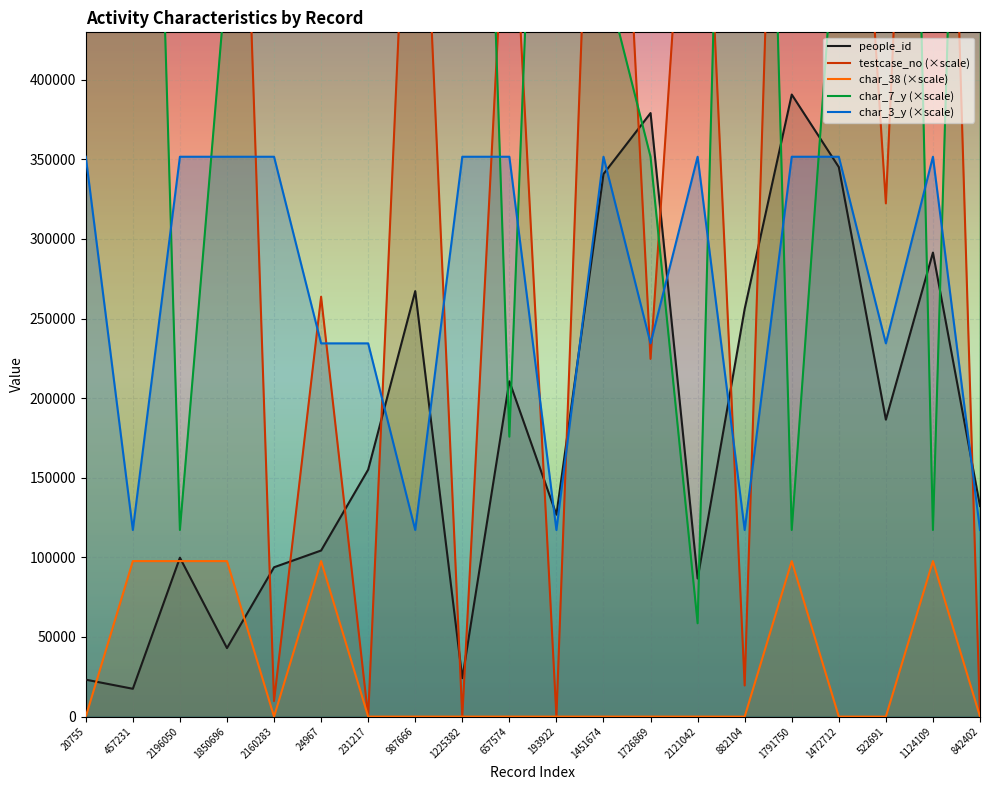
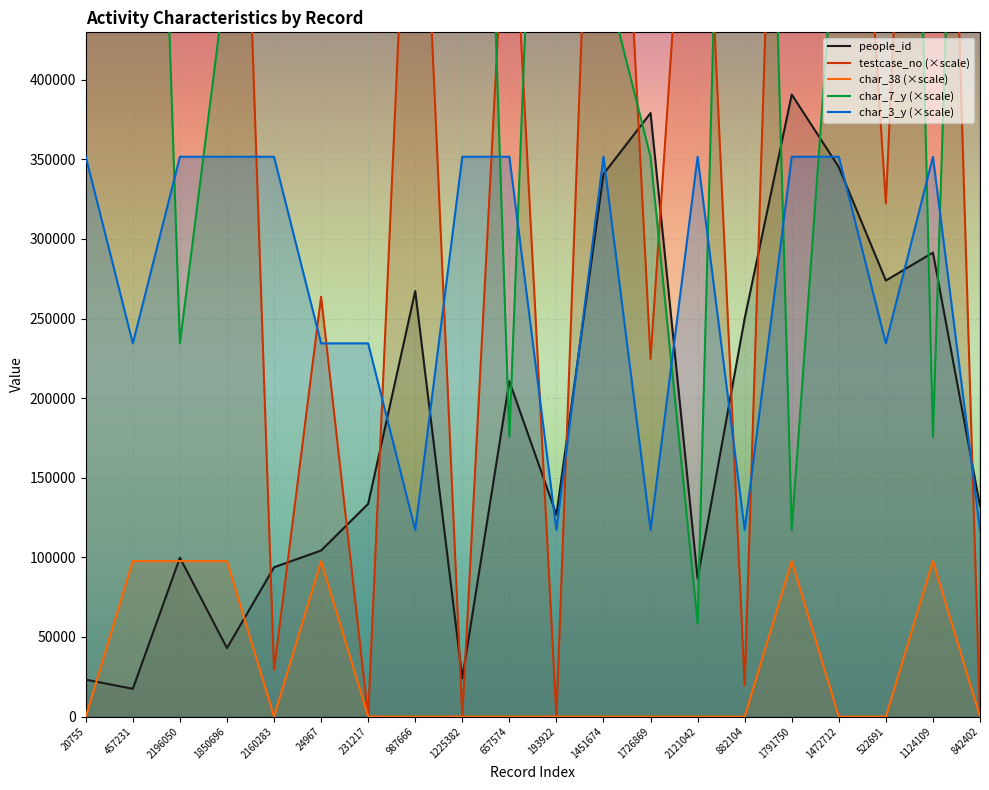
  {
    "people_id": {
      "20755": 23000,
      "457231": 17000,
      "2196050": 100000,
      "1850696": 43000,
      "2160283": 94000,
      "24967": 104000,
-     "231217": 155000,
+     "231217": 134000,
      "987666": 267000,
      "1225382": 24000,
      "657574": 211000,
      "193922": 127000,
      "1451674": 341000,
      "1726869": 379000,
      "2121042": 87000,
-     "882104": 256000,
+     "882104": 250000,
      "1791750": 391000,
      "1472712": 345000,
-     "522691": 186000,
+     "522691": 274000,
      "1124109": 291000,
      "842402": 132000
    },
    "testcase_no (×scale)": {
-     "2160283": 10000,
+     "2160283": 29000,
      "24967": 264000,
      "1726869": 225000,
      "882104": 20000,
      "522691": 322000
    },
    "char_38 (×scale)": {
      "20755": 0,
      "457231": 98000,
      "2196050": 98000,
      "1850696": 98000,
      "2160283": 0,
      "24967": 98000,
      "987666": 0,
      "657574": 0,
      "1451674": 0,
      "1726869": 0,
      "2121042": 0,
      "882104": 0,
      "1791750": 98000,
      "1472712": 0,
      "522691": 0,
      "1124109": 98000
    },
    "char_7_y (×scale)": {
-     "2196050": 117000,
+     "2196050": 234000,
      "657574": 176000,
      "1726869": 352000,
      "2121042": 59000,
      "1791750": 117000,
-     "1124109": 117000
+     "1124109": 176000
    },
    "char_3_y (×scale)": {
      "20755": 352000,
-     "457231": 117000,
+     "457231": 234000,
      "2196050": 352000,
      "1850696": 352000,
      "2160283": 352000,
      "24967": 234000,
      "231217": 234000,
      "987666": 117000,
      "1225382": 352000,
      "657574": 352000,
      "193922": 117000,
      "1451674": 352000,
-     "1726869": 234000,
+     "1726869": 117000,
      "2121042": 352000,
      "882104": 117000,
      "1791750": 352000,
      "1472712": 352000,
      "522691": 234000,
      "1124109": 352000,
      "842402": 117000
    }
  }
